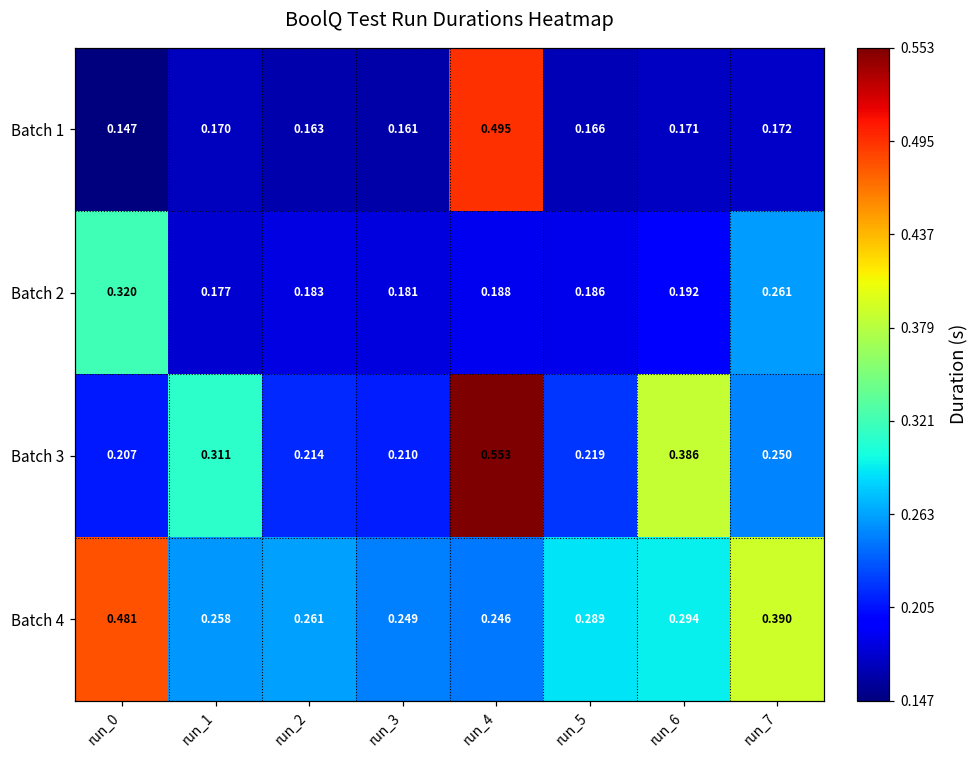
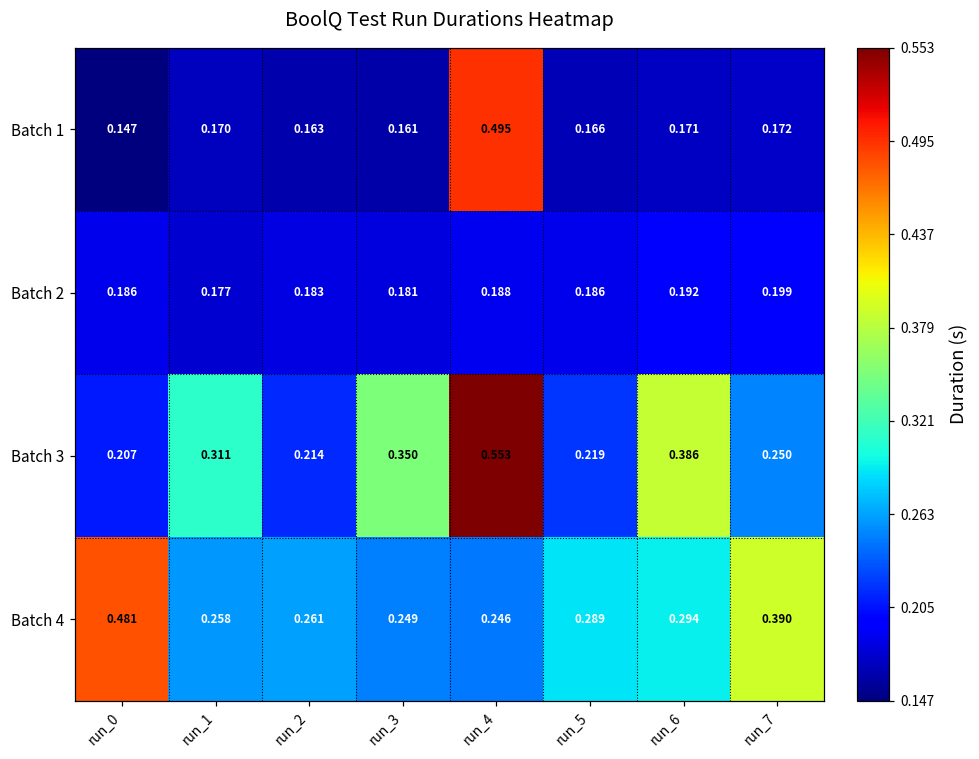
  {
    "Batch 1": {
      "run_0": 0.147,
      "run_1": 0.170,
      "run_2": 0.163,
      "run_3": 0.161,
      "run_4": 0.495,
      "run_5": 0.166,
      "run_6": 0.171,
      "run_7": 0.172
    },
    "Batch 2": {
-     "run_0": 0.320,
+     "run_0": 0.186,
      "run_1": 0.177,
      "run_2": 0.183,
      "run_3": 0.181,
      "run_4": 0.188,
      "run_5": 0.186,
      "run_6": 0.192,
-     "run_7": 0.261
+     "run_7": 0.199
    },
    "Batch 3": {
      "run_0": 0.207,
      "run_1": 0.311,
      "run_2": 0.214,
-     "run_3": 0.210,
+     "run_3": 0.350,
      "run_4": 0.553,
      "run_5": 0.219,
      "run_6": 0.386,
      "run_7": 0.250
    },
    "Batch 4": {
      "run_0": 0.481,
      "run_1": 0.258,
      "run_2": 0.261,
      "run_3": 0.249,
      "run_4": 0.246,
      "run_5": 0.289,
      "run_6": 0.294,
      "run_7": 0.390
    }
  }
